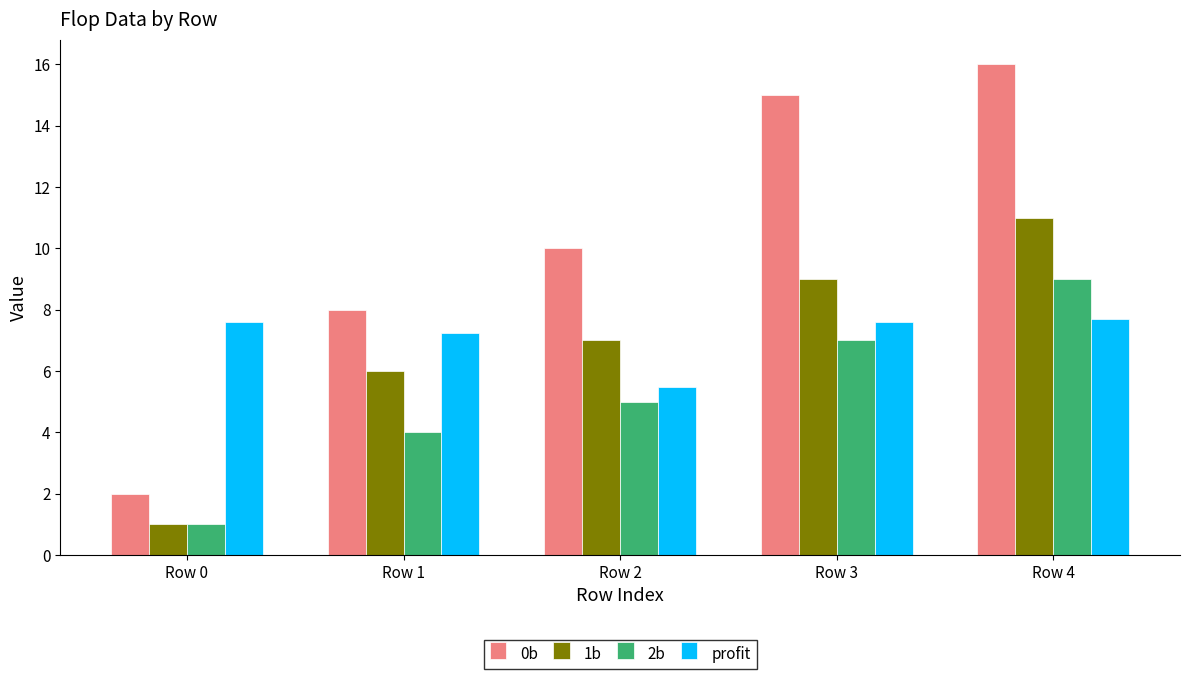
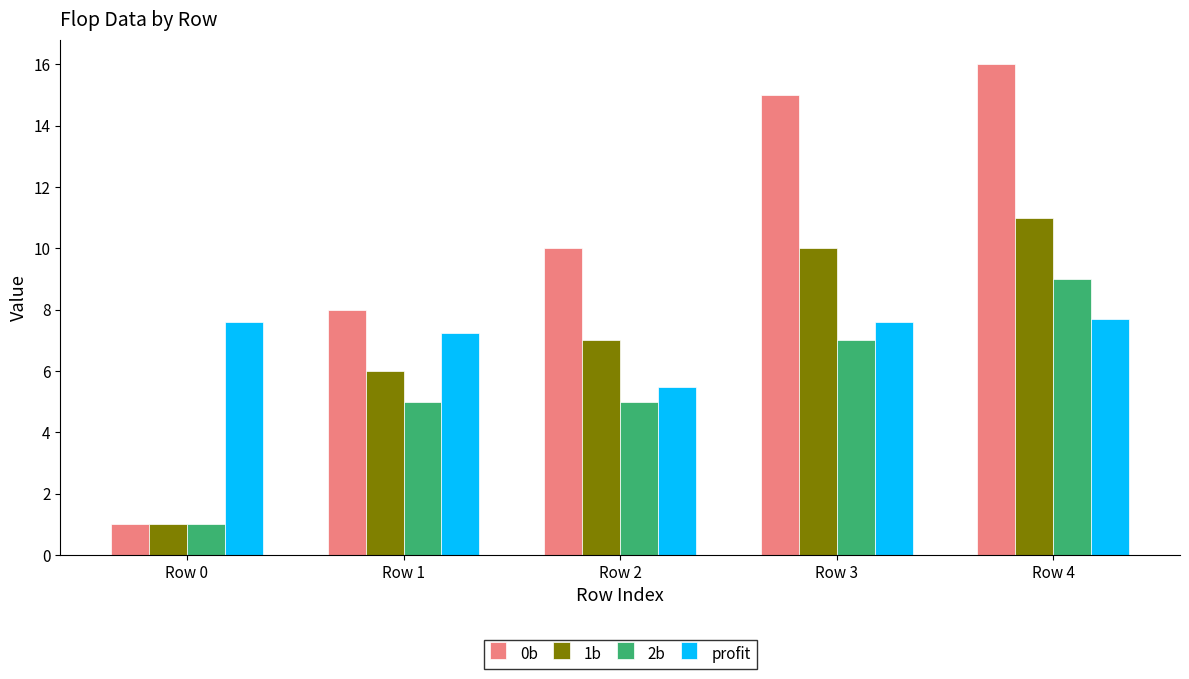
  {
    "0b": {
-     "Row 0": 2,
+     "Row 0": 1,
      "Row 1": 8,
      "Row 2": 10,
      "Row 3": 15,
      "Row 4": 16
    },
    "1b": {
      "Row 0": 1,
      "Row 1": 6,
      "Row 2": 7,
-     "Row 3": 9,
+     "Row 3": 10,
      "Row 4": 11
    },
    "2b": {
      "Row 0": 1,
-     "Row 1": 4,
+     "Row 1": 5,
      "Row 2": 5,
      "Row 3": 7,
      "Row 4": 9
    },
    "profit": {
      "Row 0": 7.6,
      "Row 1": 7.2,
      "Row 2": 5.5,
      "Row 3": 7.6,
      "Row 4": 7.7
    }
  }
